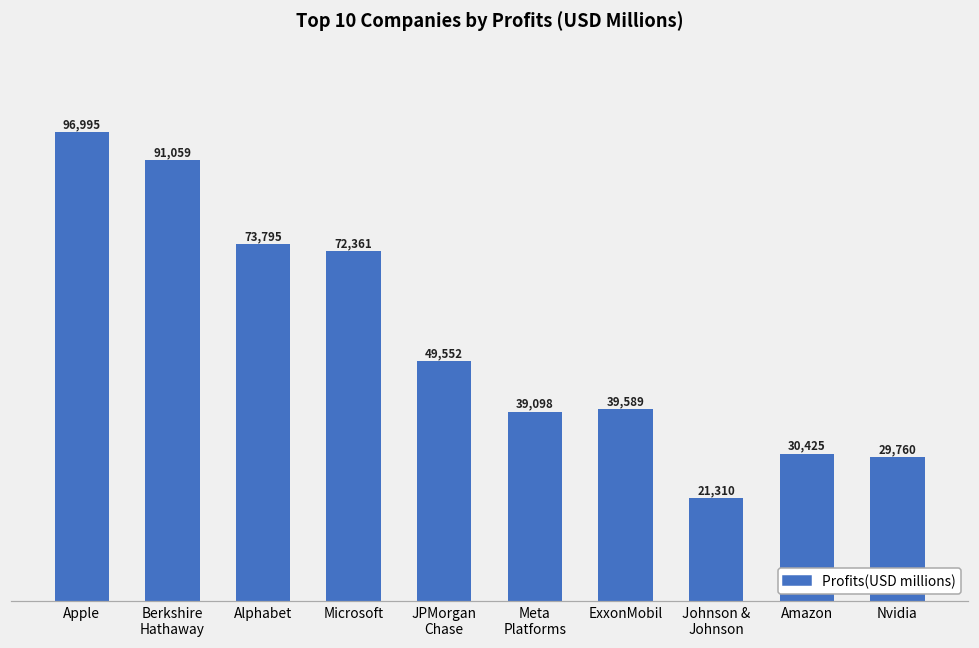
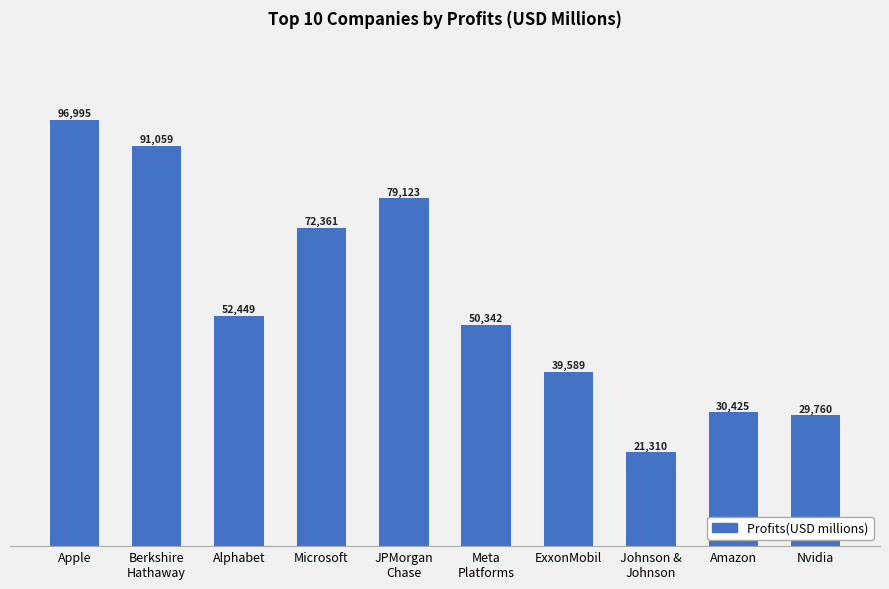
  {
    "Apple": "96,995",
    "Berkshire Hathaway": "91,059",
-   "Alphabet": "73,795",
+   "Alphabet": "52,449",
    "Microsoft": "72,361",
-   "JPMorgan Chase": "49,552",
-   "Meta Platforms": "39,098",
+   "JPMorgan Chase": "79,123",
+   "Meta Platforms": "50,342",
    "ExxonMobil": "39,589",
    "Johnson & Johnson": "21,310",
    "Amazon": "30,425",
    "Nvidia": "29,760"
  }
